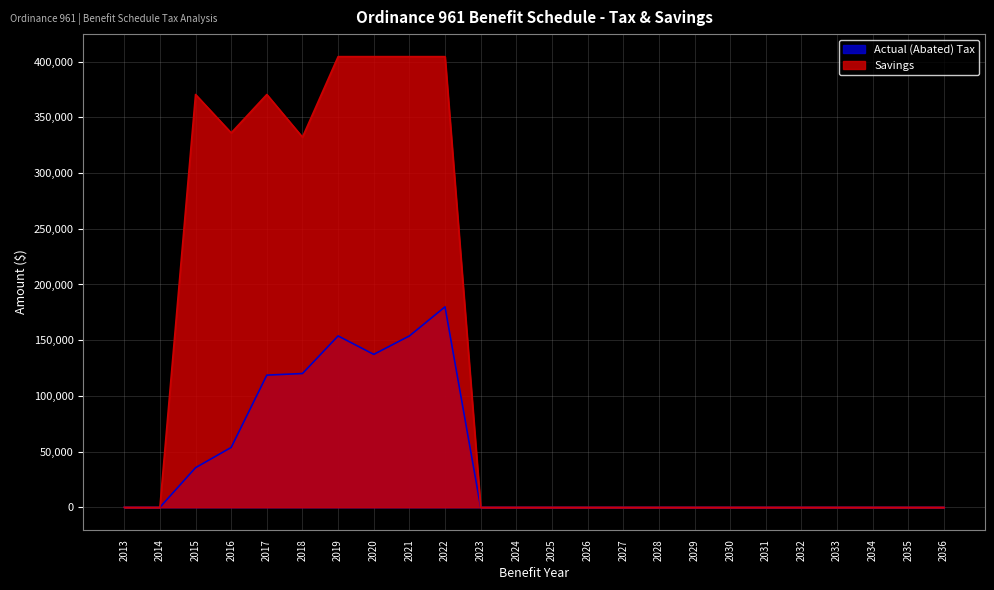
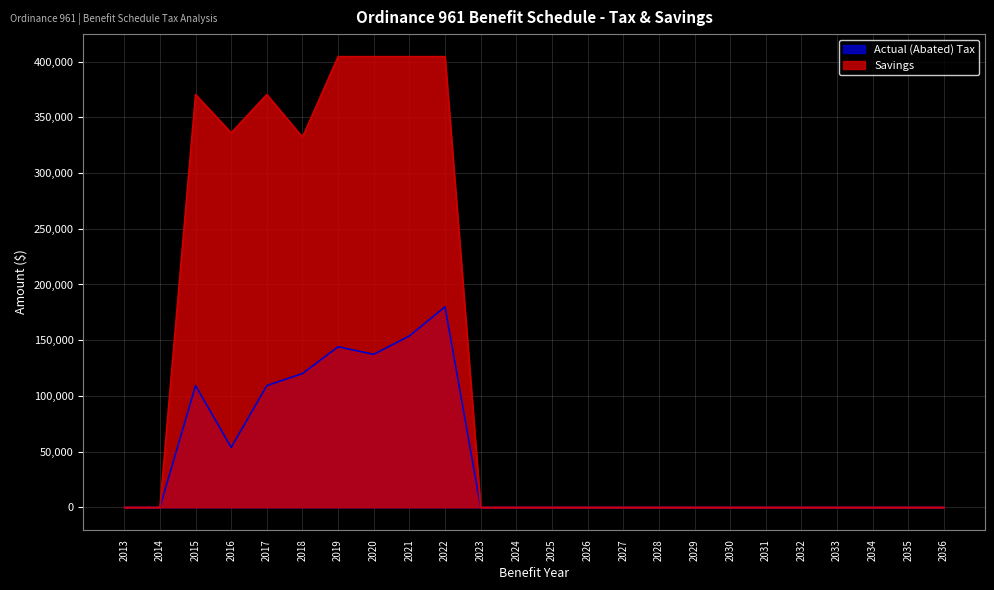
  {
    "Actual (Abated) Tax": {
-     "2015": "36,000",
+     "2015": "109,000",
      "2016": "54,000",
-     "2017": "119,000",
+     "2017": "109,000",
      "2018": "120,000",
-     "2019": "154,000",
+     "2019": "144,000",
      "2020": "137,000",
      "2021": "154,000",
      "2022": "180,000"
    },
    "Savings": {
      "2015": "371,000",
      "2016": "336,000",
      "2017": "371,000",
      "2018": "332,000",
      "2019": "404,000",
      "2020": "404,000",
      "2021": "404,000",
      "2022": "404,000"
    }
  }
